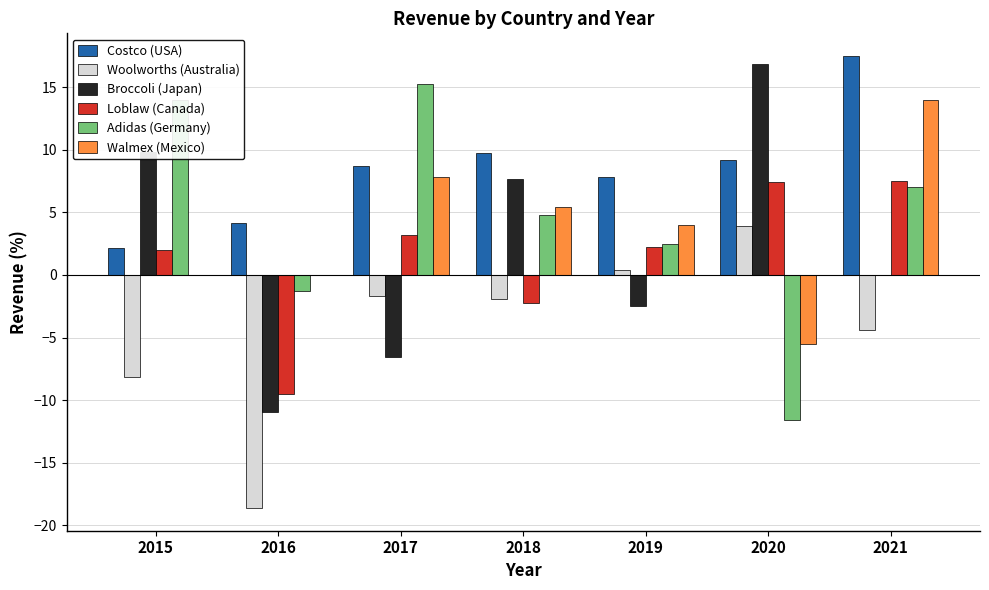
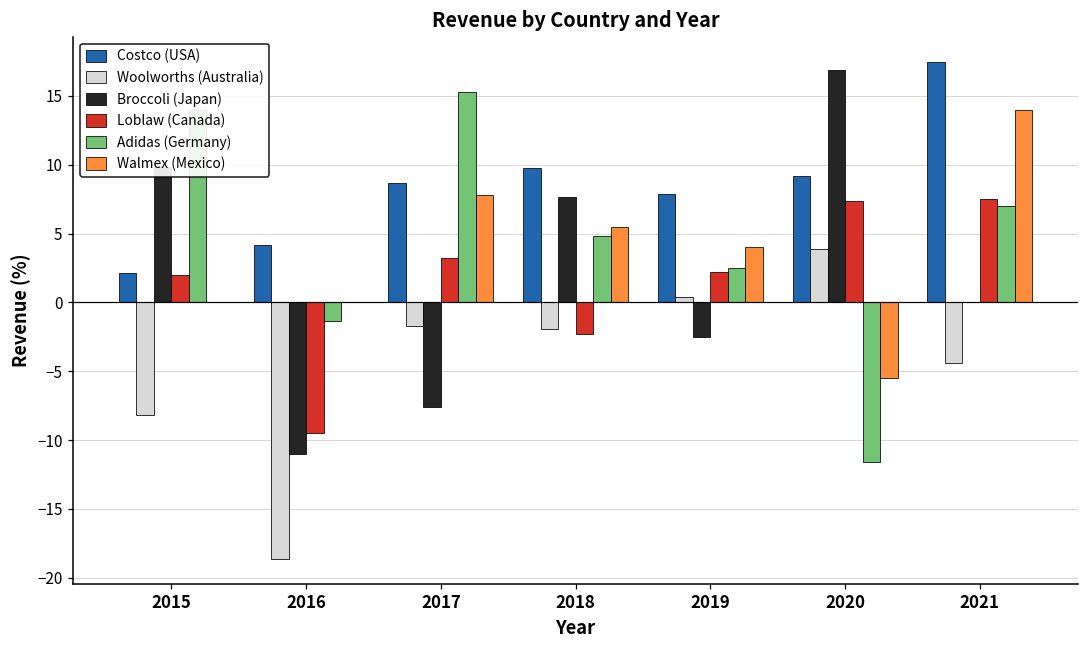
  {
    "Costco (USA)": {
      "2015": 2.2,
      "2016": 4.2,
      "2017": 8.7,
      "2018": 9.7,
      "2019": 7.9,
      "2020": 9.2,
      "2021": 17.5
    },
    "Woolworths (Australia)": {
      "2015": -8.2,
      "2016": -18.6,
      "2017": -1.7,
      "2018": -1.9,
      "2019": 0.4,
      "2020": 3.9,
      "2021": -4.4
    },
    "Broccoli (Japan)": {
      "2016": -11.0,
-     "2017": -6.6,
+     "2017": -7.6,
      "2018": 7.6,
      "2019": -2.5,
      "2020": 16.8,
      "2021": 0.0
    },
    "Loblaw (Canada)": {
      "2015": 2.0,
      "2016": -9.5,
      "2017": 3.2,
      "2018": -2.3,
      "2019": 2.2,
      "2020": 7.4,
      "2021": 7.5
    },
    "Adidas (Germany)": {
      "2016": -1.3,
      "2017": 15.3,
      "2018": 4.8,
      "2019": 2.5,
      "2020": -11.6,
      "2021": 7.0
    },
    "Walmex (Mexico)": {
      "2015": 0.0,
      "2016": 0.0,
      "2017": 7.8,
      "2018": 5.5,
      "2019": 4.0,
      "2020": -5.5,
      "2021": 13.9
    }
  }
